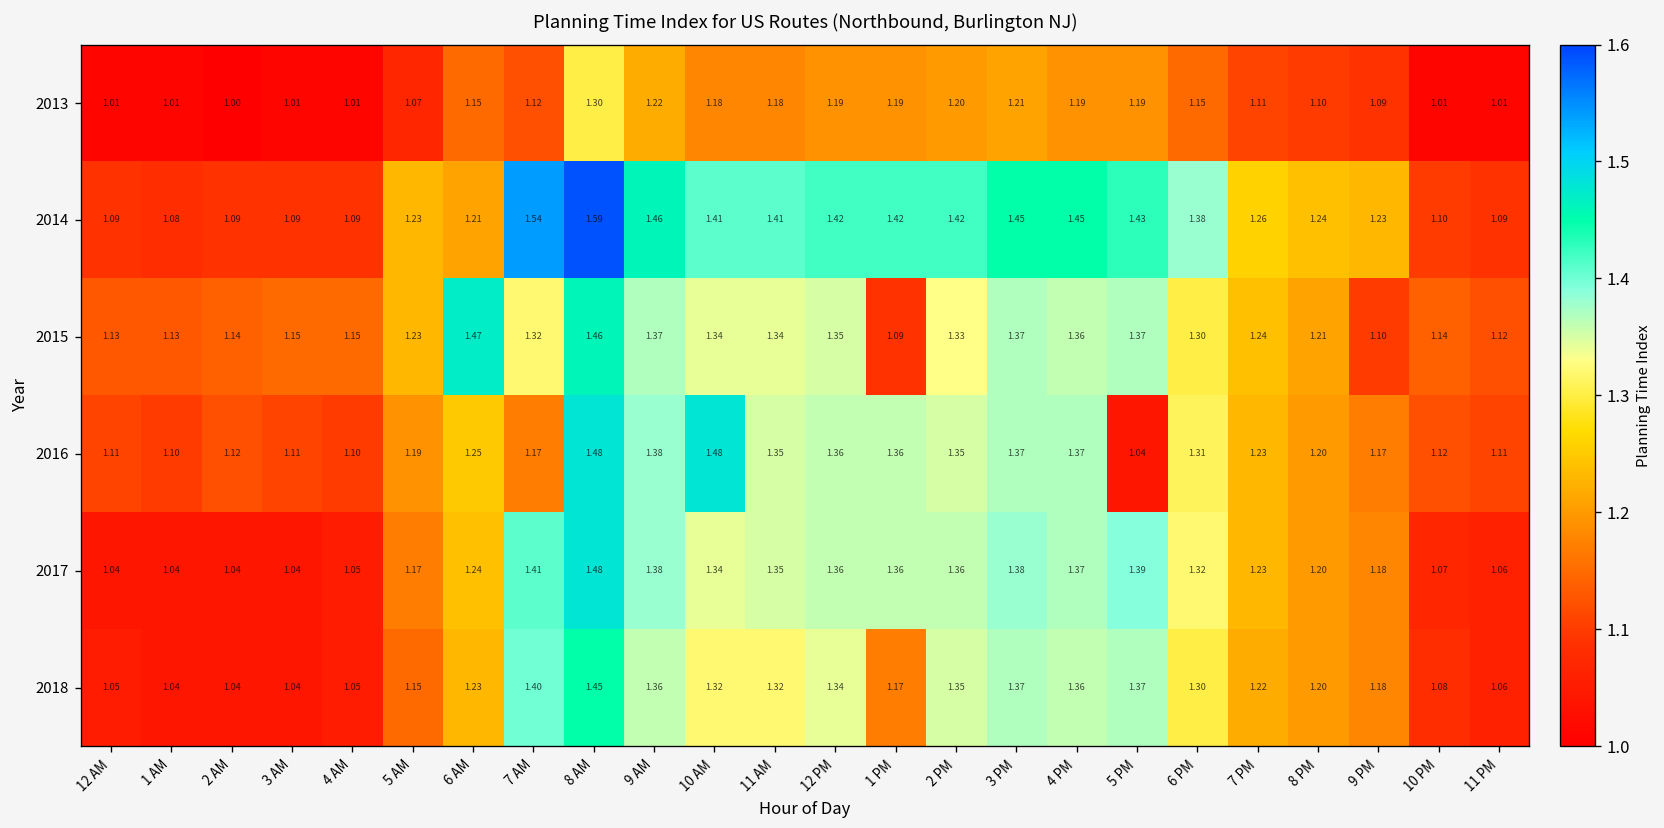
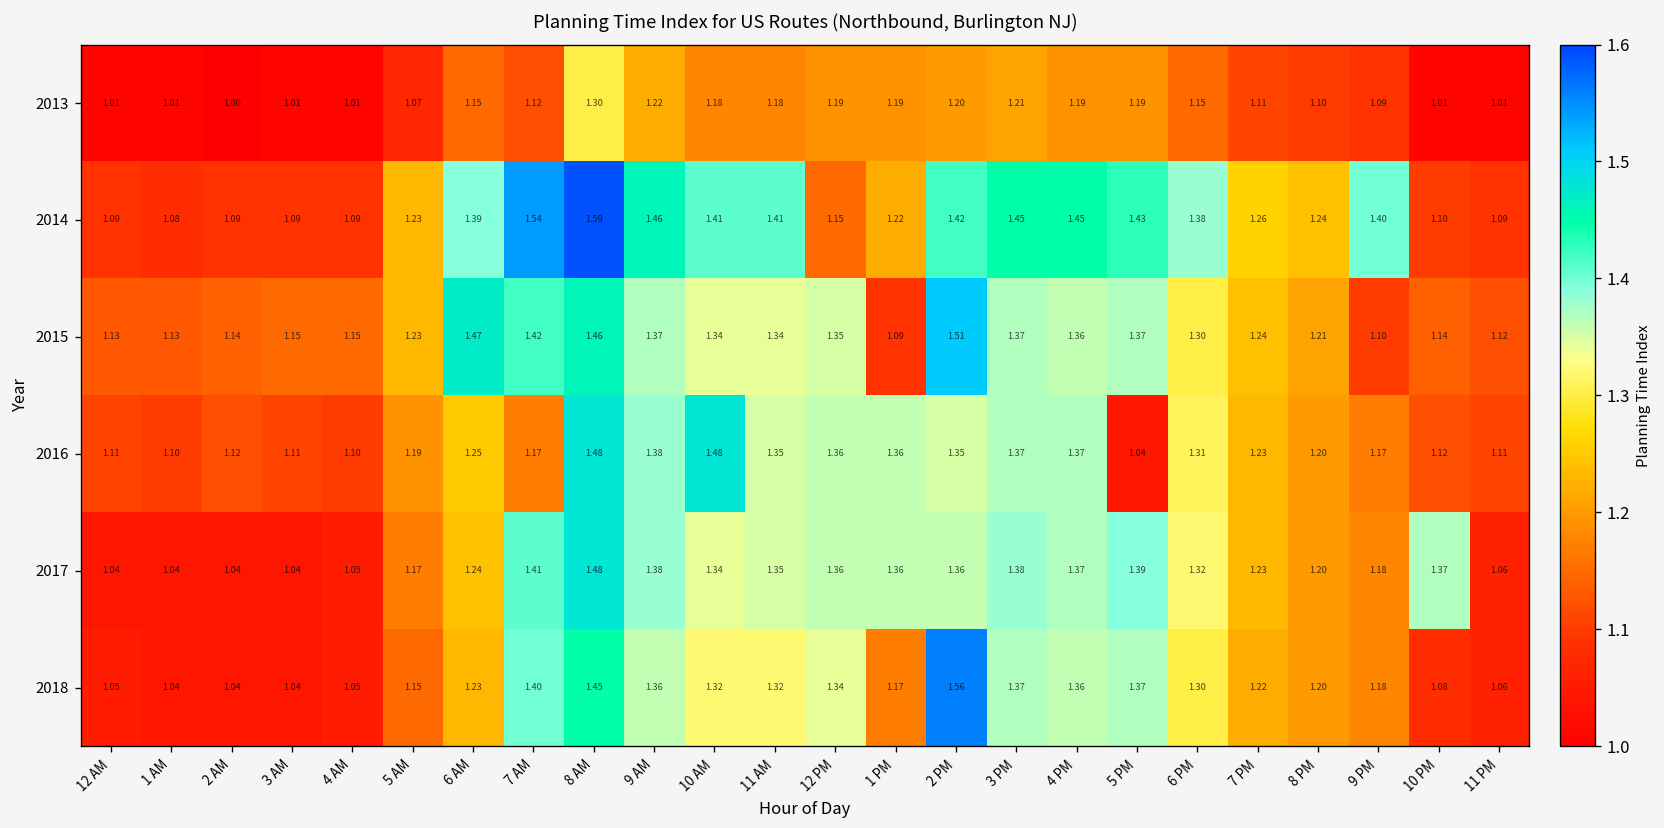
  {
    "2013": {
      "12 AM": 1.01,
      "1 AM": 1.01,
      "2 AM": 1.00,
      "3 AM": 1.01,
      "4 AM": 1.01,
      "5 AM": 1.07,
      "6 AM": 1.15,
      "7 AM": 1.12,
      "8 AM": 1.30,
      "9 AM": 1.22,
      "10 AM": 1.18,
      "11 AM": 1.18,
      "12 PM": 1.19,
      "1 PM": 1.19,
      "2 PM": 1.20,
      "3 PM": 1.21,
      "4 PM": 1.19,
      "5 PM": 1.19,
      "6 PM": 1.15,
      "7 PM": 1.11,
      "8 PM": 1.10,
      "9 PM": 1.09,
      "10 PM": 1.01,
      "11 PM": 1.01
    },
    "2014": {
      "12 AM": 1.09,
      "1 AM": 1.08,
      "2 AM": 1.09,
      "3 AM": 1.09,
      "4 AM": 1.09,
      "5 AM": 1.23,
-     "6 AM": 1.21,
+     "6 AM": 1.39,
      "7 AM": 1.54,
      "8 AM": 1.59,
      "9 AM": 1.46,
      "10 AM": 1.41,
      "11 AM": 1.41,
-     "12 PM": 1.42,
-     "1 PM": 1.42,
+     "12 PM": 1.15,
+     "1 PM": 1.22,
      "2 PM": 1.42,
      "3 PM": 1.45,
      "4 PM": 1.45,
      "5 PM": 1.43,
      "6 PM": 1.38,
      "7 PM": 1.26,
      "8 PM": 1.24,
-     "9 PM": 1.23,
+     "9 PM": 1.40,
      "10 PM": 1.10,
      "11 PM": 1.09
    },
    "2015": {
      "12 AM": 1.13,
      "1 AM": 1.13,
      "2 AM": 1.14,
      "3 AM": 1.15,
      "4 AM": 1.15,
      "5 AM": 1.23,
      "6 AM": 1.47,
-     "7 AM": 1.32,
+     "7 AM": 1.42,
      "8 AM": 1.46,
      "9 AM": 1.37,
      "10 AM": 1.34,
      "11 AM": 1.34,
      "12 PM": 1.35,
      "1 PM": 1.09,
-     "2 PM": 1.33,
+     "2 PM": 1.51,
      "3 PM": 1.37,
      "4 PM": 1.36,
      "5 PM": 1.37,
      "6 PM": 1.30,
      "7 PM": 1.24,
      "8 PM": 1.21,
      "9 PM": 1.10,
      "10 PM": 1.14,
      "11 PM": 1.12
    },
    "2016": {
      "12 AM": 1.11,
      "1 AM": 1.10,
      "2 AM": 1.12,
      "3 AM": 1.11,
      "4 AM": 1.10,
      "5 AM": 1.19,
      "6 AM": 1.25,
      "7 AM": 1.17,
      "8 AM": 1.48,
      "9 AM": 1.38,
      "10 AM": 1.48,
      "11 AM": 1.35,
      "12 PM": 1.36,
      "1 PM": 1.36,
      "2 PM": 1.35,
      "3 PM": 1.37,
      "4 PM": 1.37,
      "5 PM": 1.04,
      "6 PM": 1.31,
      "7 PM": 1.23,
      "8 PM": 1.20,
      "9 PM": 1.17,
      "10 PM": 1.12,
      "11 PM": 1.11
    },
    "2017": {
      "12 AM": 1.04,
      "1 AM": 1.04,
      "2 AM": 1.04,
      "3 AM": 1.04,
      "4 AM": 1.05,
      "5 AM": 1.17,
      "6 AM": 1.24,
      "7 AM": 1.41,
      "8 AM": 1.48,
      "9 AM": 1.38,
      "10 AM": 1.34,
      "11 AM": 1.35,
      "12 PM": 1.36,
      "1 PM": 1.36,
      "2 PM": 1.36,
      "3 PM": 1.38,
      "4 PM": 1.37,
      "5 PM": 1.39,
      "6 PM": 1.32,
      "7 PM": 1.23,
      "8 PM": 1.20,
      "9 PM": 1.18,
-     "10 PM": 1.07,
+     "10 PM": 1.37,
      "11 PM": 1.06
    },
    "2018": {
      "12 AM": 1.05,
      "1 AM": 1.04,
      "2 AM": 1.04,
      "3 AM": 1.04,
      "4 AM": 1.05,
      "5 AM": 1.15,
      "6 AM": 1.23,
      "7 AM": 1.40,
      "8 AM": 1.45,
      "9 AM": 1.36,
      "10 AM": 1.32,
      "11 AM": 1.32,
      "12 PM": 1.34,
      "1 PM": 1.17,
-     "2 PM": 1.35,
+     "2 PM": 1.56,
      "3 PM": 1.37,
      "4 PM": 1.36,
      "5 PM": 1.37,
      "6 PM": 1.30,
      "7 PM": 1.22,
      "8 PM": 1.20,
      "9 PM": 1.18,
      "10 PM": 1.08,
      "11 PM": 1.06
    }
  }
